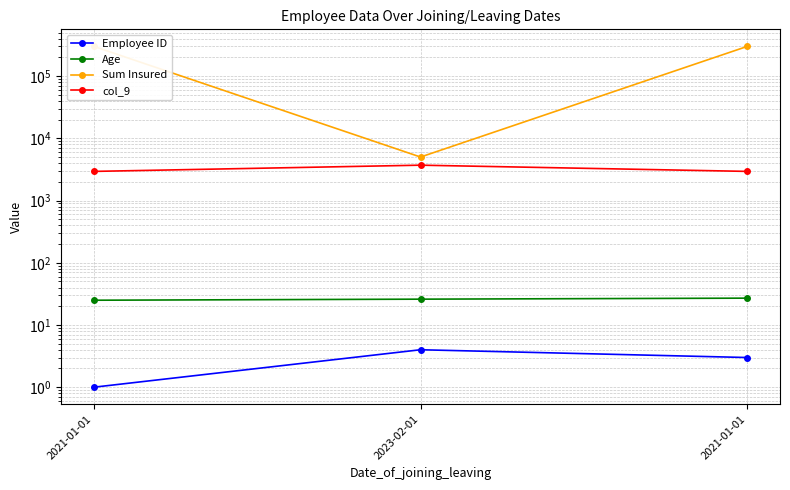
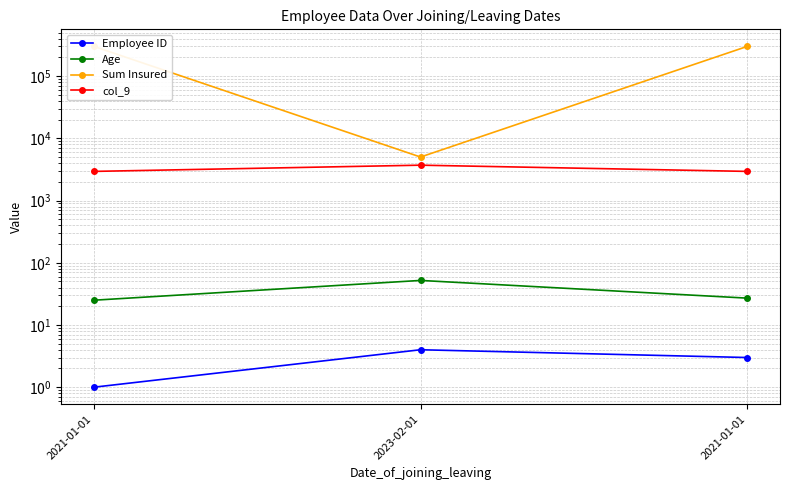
  {
    "Employee ID": {
      "2023-02-01": 4
    },
    "Age": {
-     "2023-02-01": 26
+     "2023-02-01": 50
    },
    "Sum Insured": {
      "2023-02-01": 5000
    },
    "col_9": {
      "2023-02-01": 4000
    }
  }
